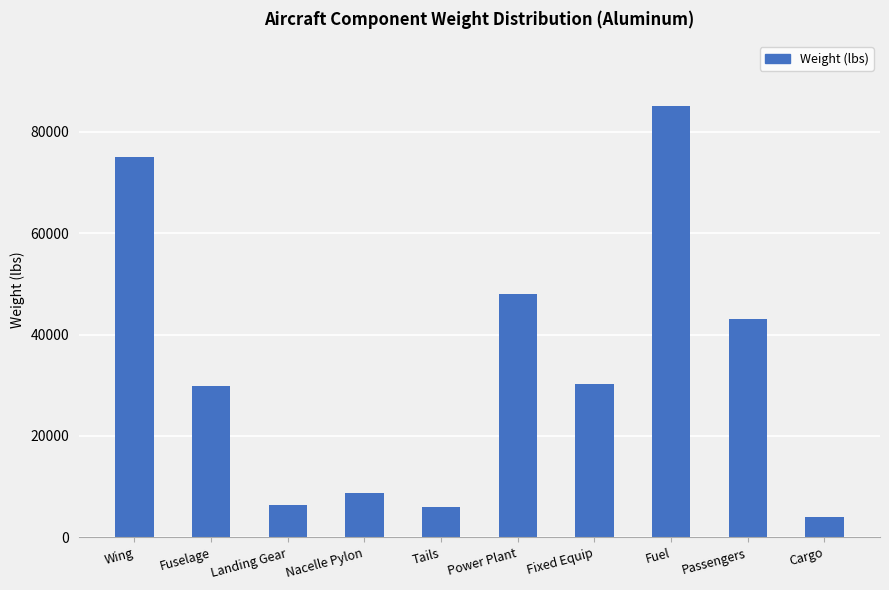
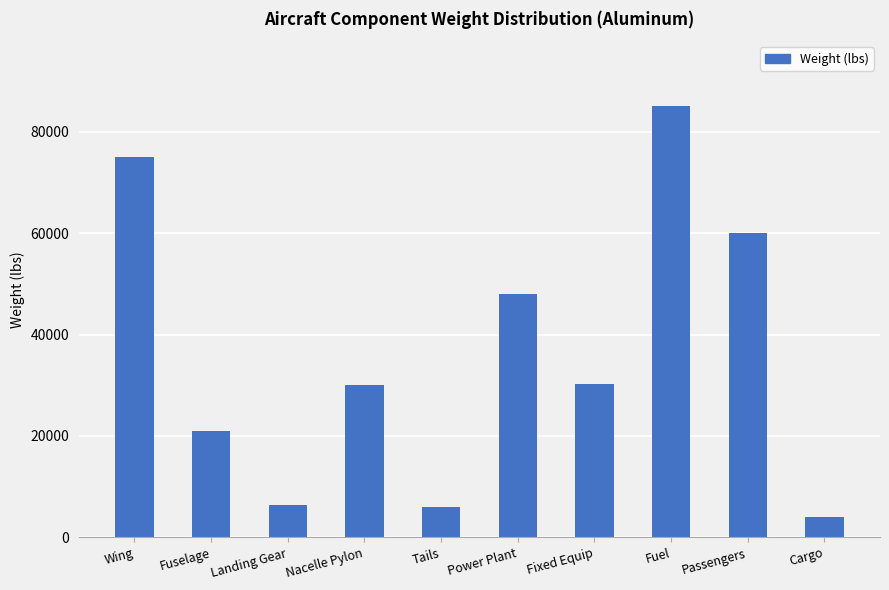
  {
    "Wing": 75000,
-   "Fuselage": 30000,
+   "Fuselage": 21000,
    "Landing Gear": 6000,
-   "Nacelle Pylon": 9000,
+   "Nacelle Pylon": 30000,
    "Tails": 6000,
    "Power Plant": 48000,
    "Fixed Equip": 30000,
    "Fuel": 85000,
-   "Passengers": 43000,
+   "Passengers": 60000,
    "Cargo": 4000
  }
